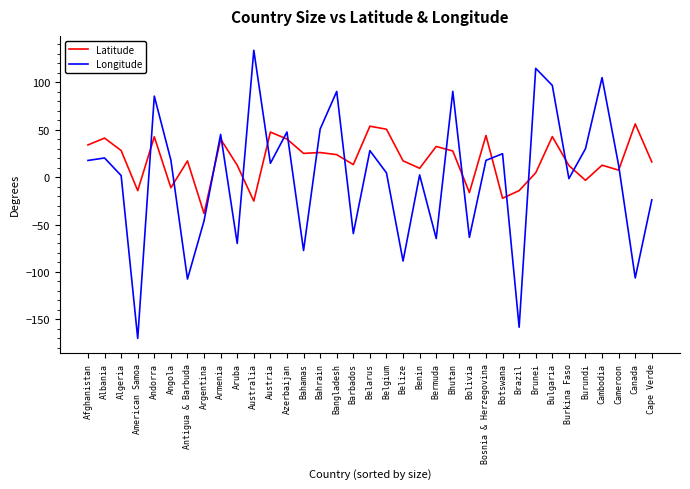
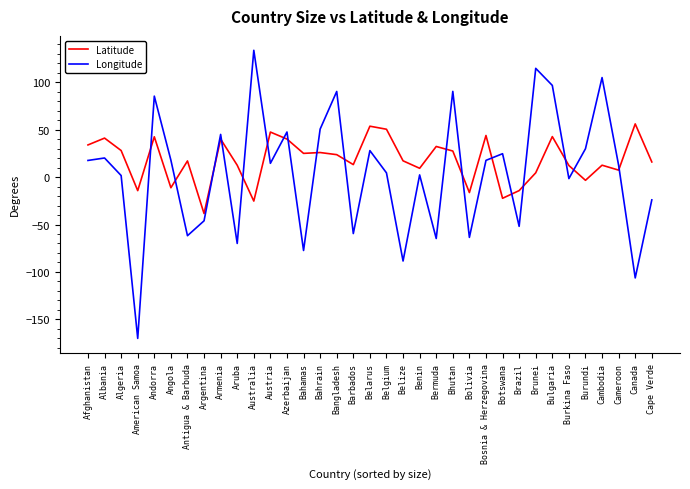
  {
    "Latitude": {
      "Afghanistan": 30,
      "Albania": 40,
      "Algeria": 30,
      "American Samoa": -10,
      "Andorra": 40,
      "Angola": -10,
      "Antigua & Barbuda": 20,
      "Argentina": -40,
      "Armenia": 40,
      "Aruba": 10,
      "Australia": -30,
      "Austria": 50,
      "Azerbaijan": 40,
      "Bahamas": 30,
      "Bahrain": 30,
      "Bangladesh": 20,
      "Barbados": 10,
      "Belarus": 50,
      "Belgium": 50,
      "Belize": 20,
      "Benin": 10,
      "Bermuda": 30,
      "Bhutan": 30,
      "Bolivia": -20,
      "Bosnia & Herzegovina": 40,
      "Botswana": -20,
      "Brazil": -10,
      "Brunei": 0,
      "Bulgaria": 40,
      "Burkina Faso": 10,
      "Burundi": 0,
      "Cambodia": 10,
      "Cameroon": 10,
      "Canada": 60,
      "Cape Verde": 20
    },
    "Longitude": {
      "Afghanistan": 20,
      "Albania": 20,
      "Algeria": 0,
      "American Samoa": -170,
      "Andorra": 90,
      "Angola": 20,
-     "Antigua & Barbuda": -110,
+     "Antigua & Barbuda": -60,
      "Argentina": -50,
      "Armenia": 50,
      "Aruba": -70,
      "Australia": 130,
      "Austria": 10,
      "Azerbaijan": 50,
      "Bahamas": -80,
      "Bahrain": 50,
      "Bangladesh": 90,
      "Barbados": -60,
      "Belarus": 30,
      "Belgium": 0,
      "Belize": -90,
      "Benin": 0,
      "Bermuda": -60,
      "Bhutan": 90,
      "Bolivia": -60,
      "Bosnia & Herzegovina": 20,
      "Botswana": 20,
-     "Brazil": -160,
+     "Brazil": -50,
      "Brunei": 110,
      "Bulgaria": 100,
      "Burkina Faso": 0,
      "Burundi": 30,
      "Cambodia": 100,
      "Cameroon": 10,
      "Canada": -110,
      "Cape Verde": -20
    }
  }
